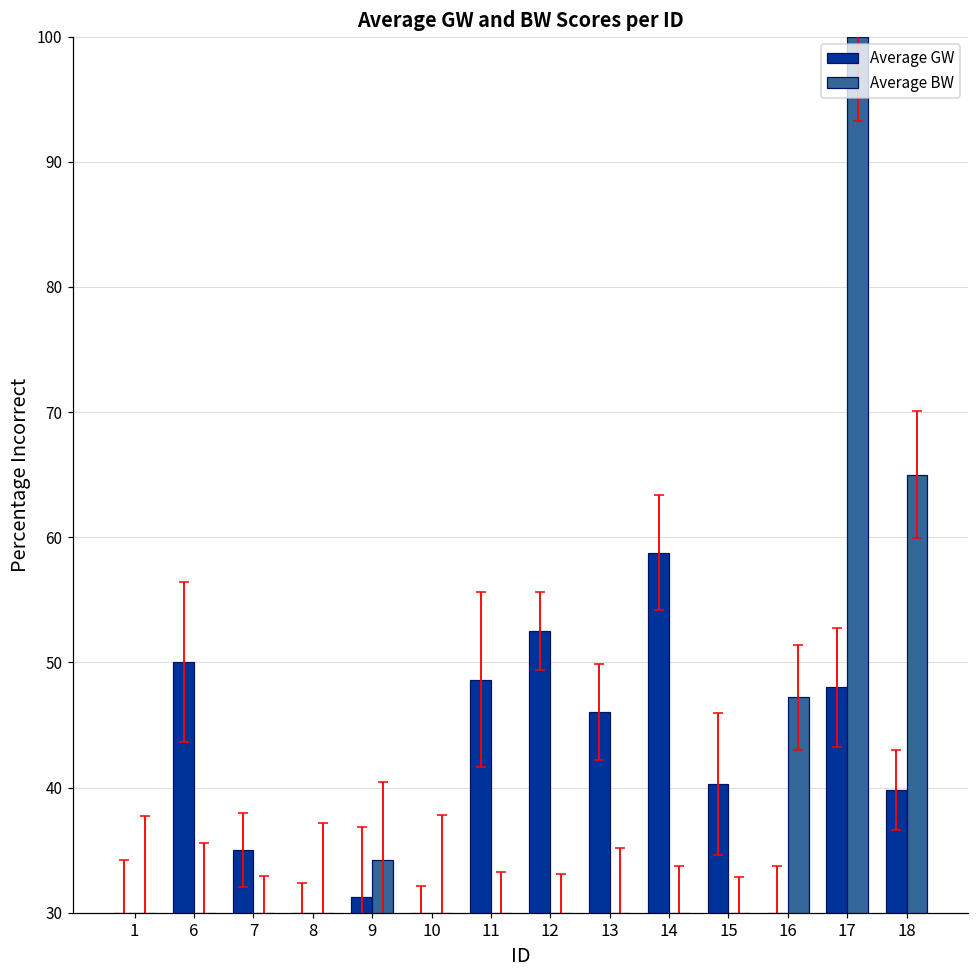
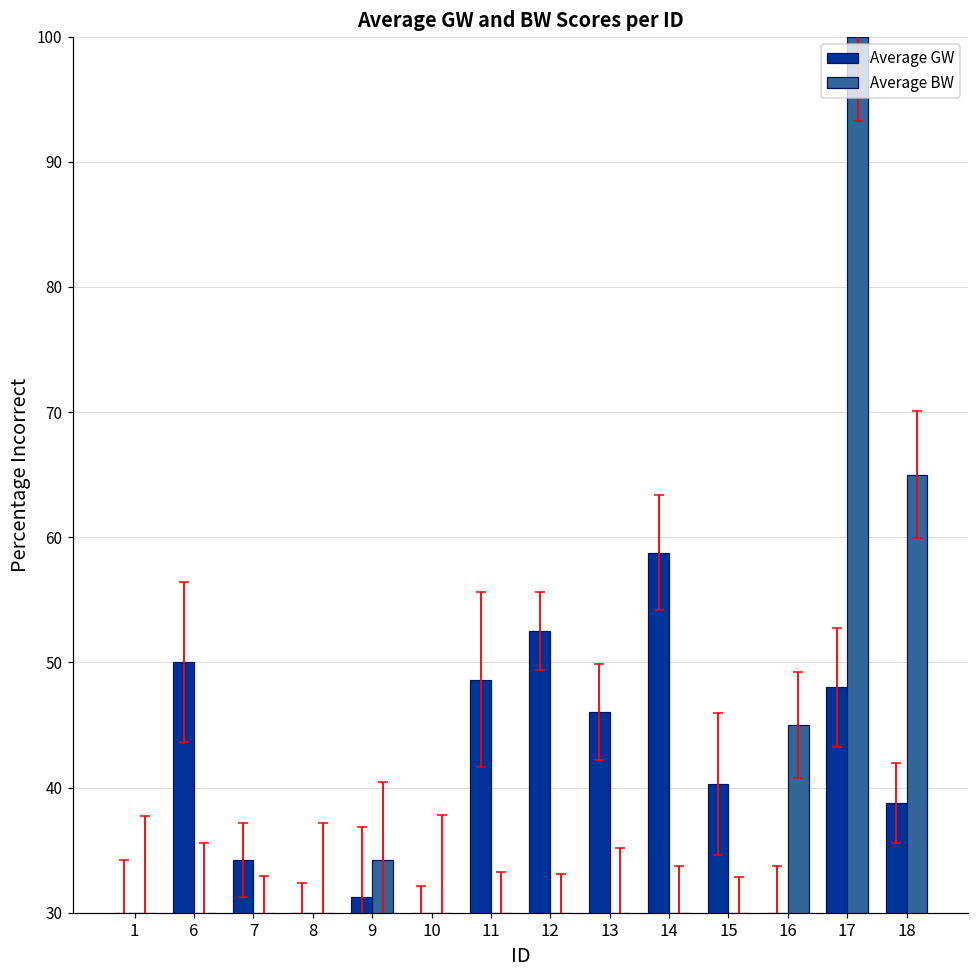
  {
    "Average GW": {
      "1": 30.0,
      "6": 50.0,
-     "7": 35.0,
+     "7": 34.2,
      "8": 30.0,
      "9": 31.3,
      "10": 30.0,
      "11": 48.6,
      "12": 52.5,
      "13": 46.1,
      "14": 58.8,
      "15": 40.2,
      "16": 30.0,
      "17": 48.0,
-     "18": 39.8
+     "18": 38.8
    },
    "Average BW": {
      "1": 30.0,
      "6": 30.0,
      "7": 30.0,
      "8": 30.0,
      "9": 34.2,
      "10": 30.0,
      "11": 30.0,
      "12": 30.0,
      "13": 30.0,
      "14": 30.0,
      "15": 30.0,
-     "16": 47.2,
+     "16": 45.0,
      "17": 100.0,
      "18": 65.0
    }
  }
